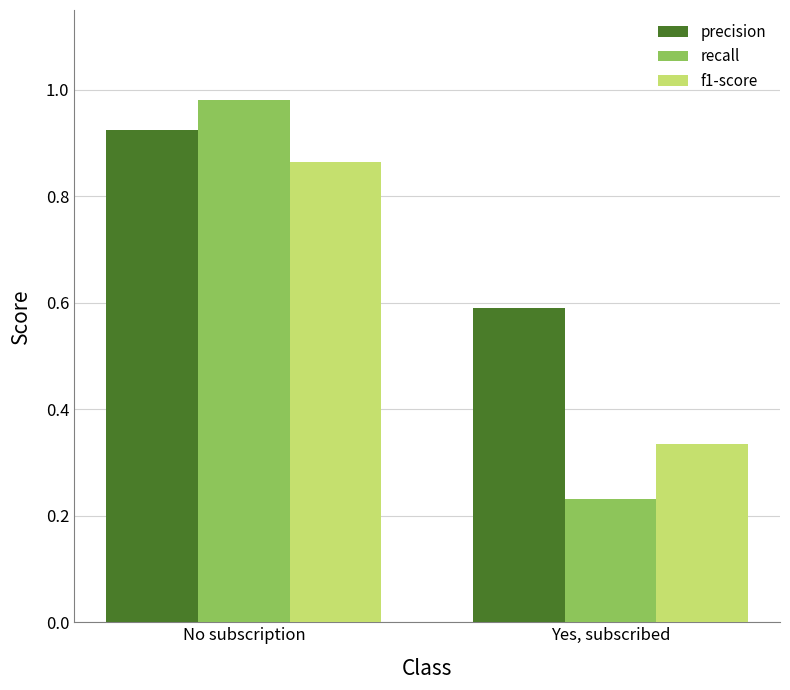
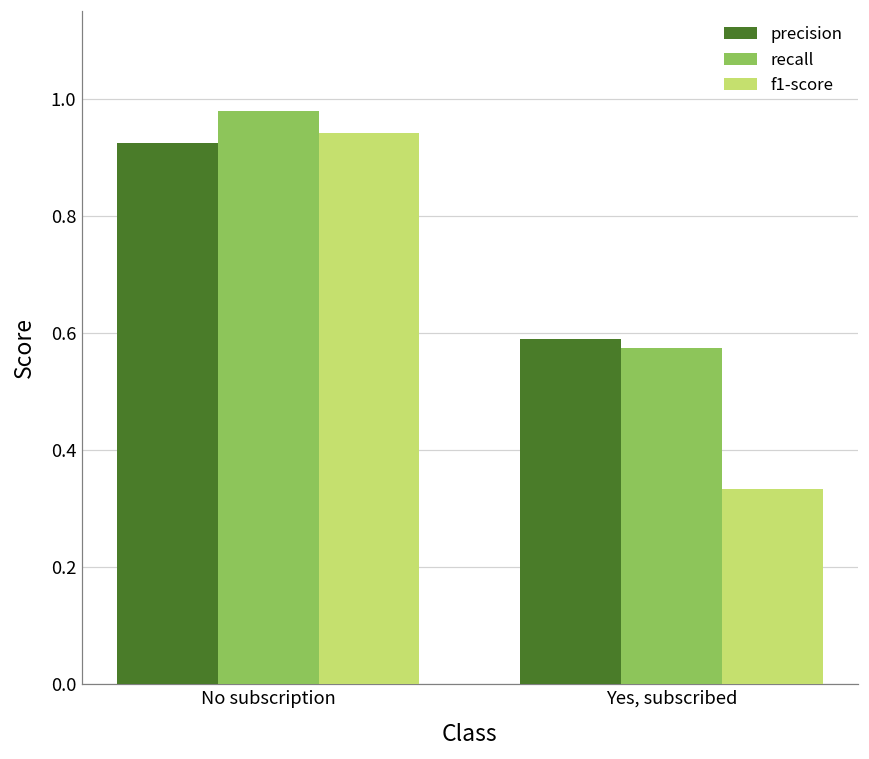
  {
    "precision": {
      "No subscription": 0.92,
      "Yes, subscribed": 0.59
    },
    "recall": {
      "No subscription": 0.98,
-     "Yes, subscribed": 0.23
+     "Yes, subscribed": 0.58
    },
    "f1-score": {
-     "No subscription": 0.86,
+     "No subscription": 0.94,
      "Yes, subscribed": 0.33
    }
  }
